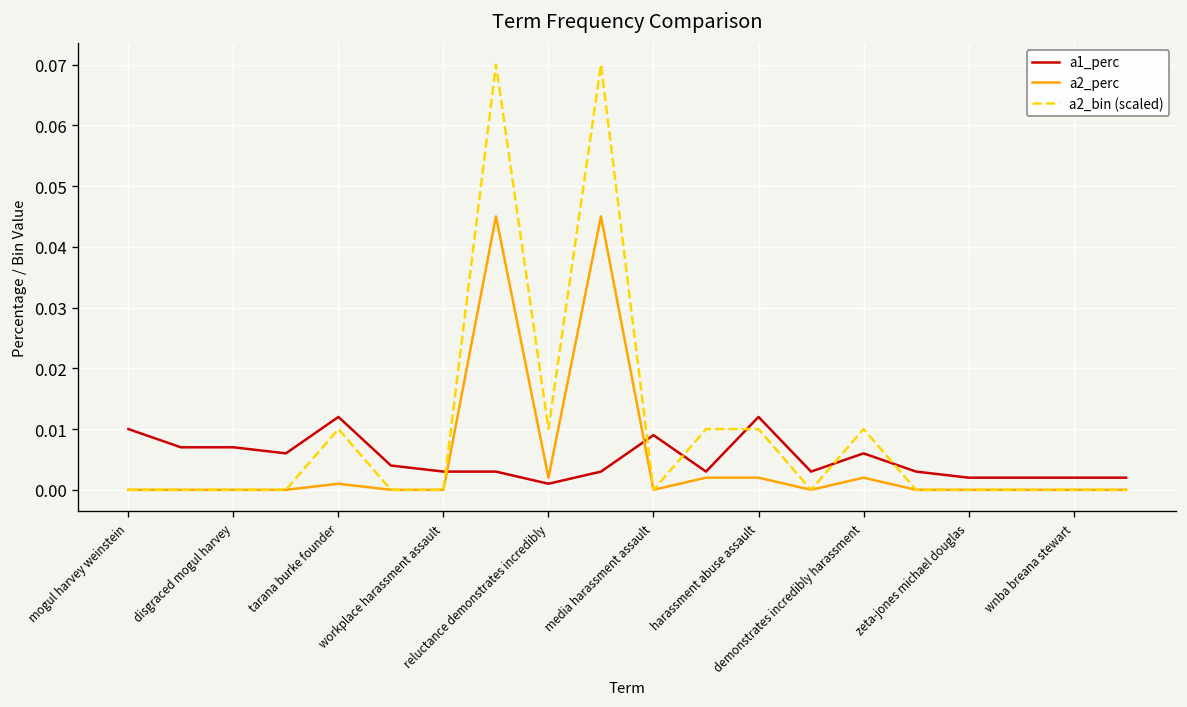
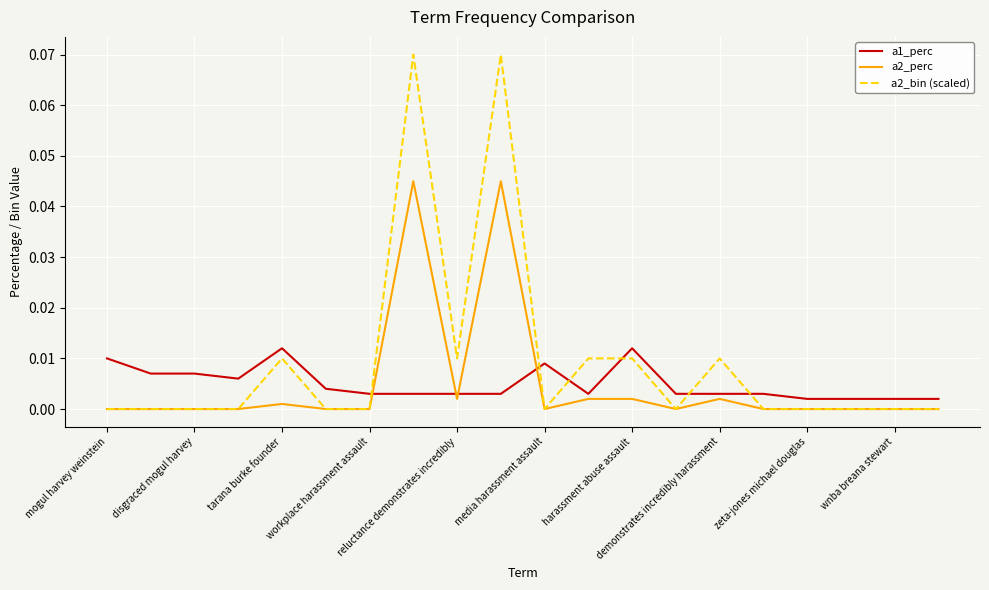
  {
    "a1_perc": {
      "mogul harvey weinstein": 0.010,
      "disgraced mogul harvey": 0.007,
      "tarana burke founder": 0.012,
      "workplace harassment assault": 0.003,
-     "reluctance demonstrates incredibly": 0.001,
+     "reluctance demonstrates incredibly": 0.003,
      "media harassment assault": 0.009,
      "harassment abuse assault": 0.012,
-     "demonstrates incredibly harassment": 0.006,
+     "demonstrates incredibly harassment": 0.003,
      "zeta-jones michael douglas": 0.002,
      "wnba breana stewart": 0.002
    }
  }
